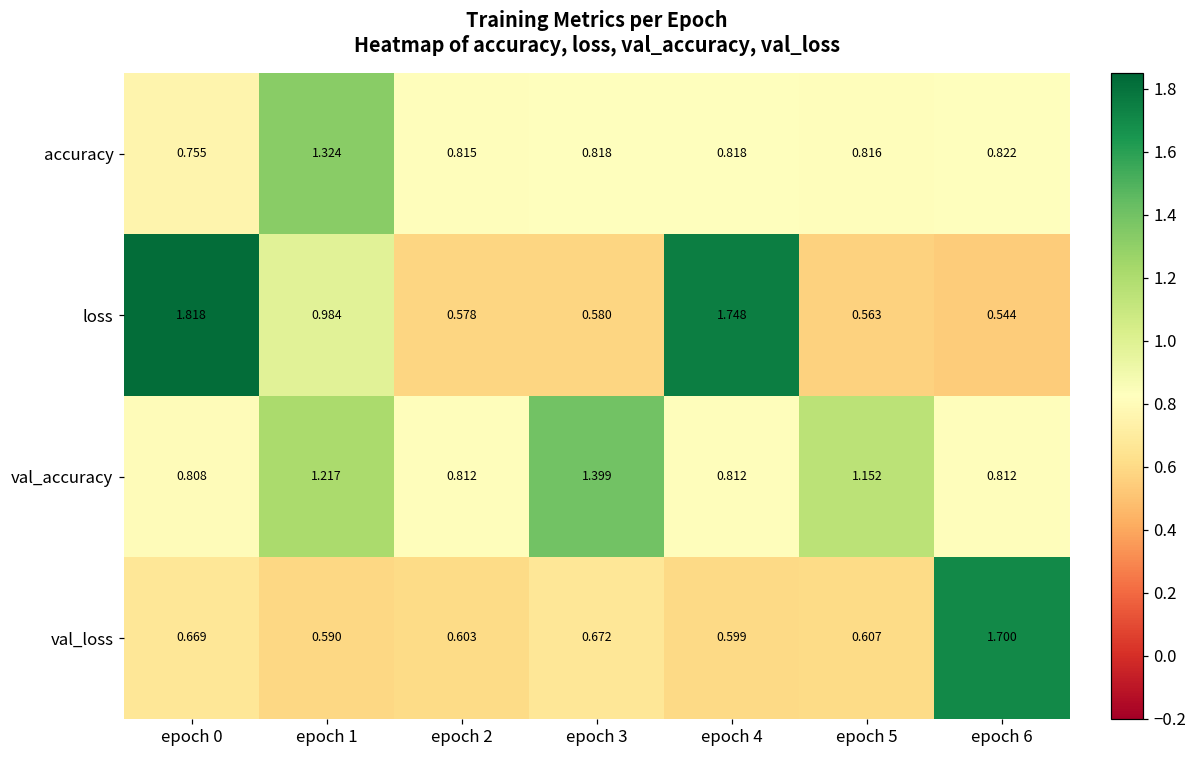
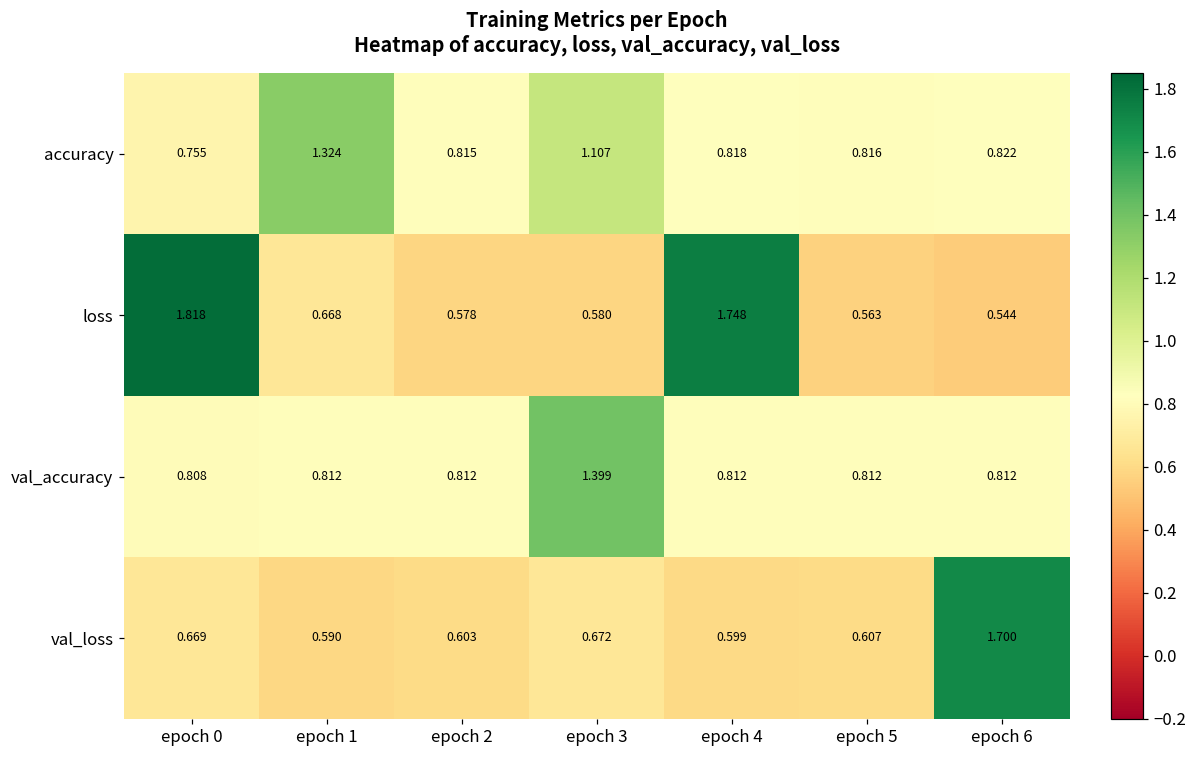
  {
    "accuracy": {
      "epoch 0": 0.755,
      "epoch 1": 1.324,
      "epoch 2": 0.815,
-     "epoch 3": 0.818,
+     "epoch 3": 1.107,
      "epoch 4": 0.818,
      "epoch 5": 0.816,
      "epoch 6": 0.822
    },
    "loss": {
      "epoch 0": 1.818,
-     "epoch 1": 0.984,
+     "epoch 1": 0.668,
      "epoch 2": 0.578,
      "epoch 3": 0.580,
      "epoch 4": 1.748,
      "epoch 5": 0.563,
      "epoch 6": 0.544
    },
    "val_accuracy": {
      "epoch 0": 0.808,
-     "epoch 1": 1.217,
+     "epoch 1": 0.812,
      "epoch 2": 0.812,
      "epoch 3": 1.399,
      "epoch 4": 0.812,
-     "epoch 5": 1.152,
+     "epoch 5": 0.812,
      "epoch 6": 0.812
    },
    "val_loss": {
      "epoch 0": 0.669,
      "epoch 1": 0.590,
      "epoch 2": 0.603,
      "epoch 3": 0.672,
      "epoch 4": 0.599,
      "epoch 5": 0.607,
      "epoch 6": 1.700
    }
  }
